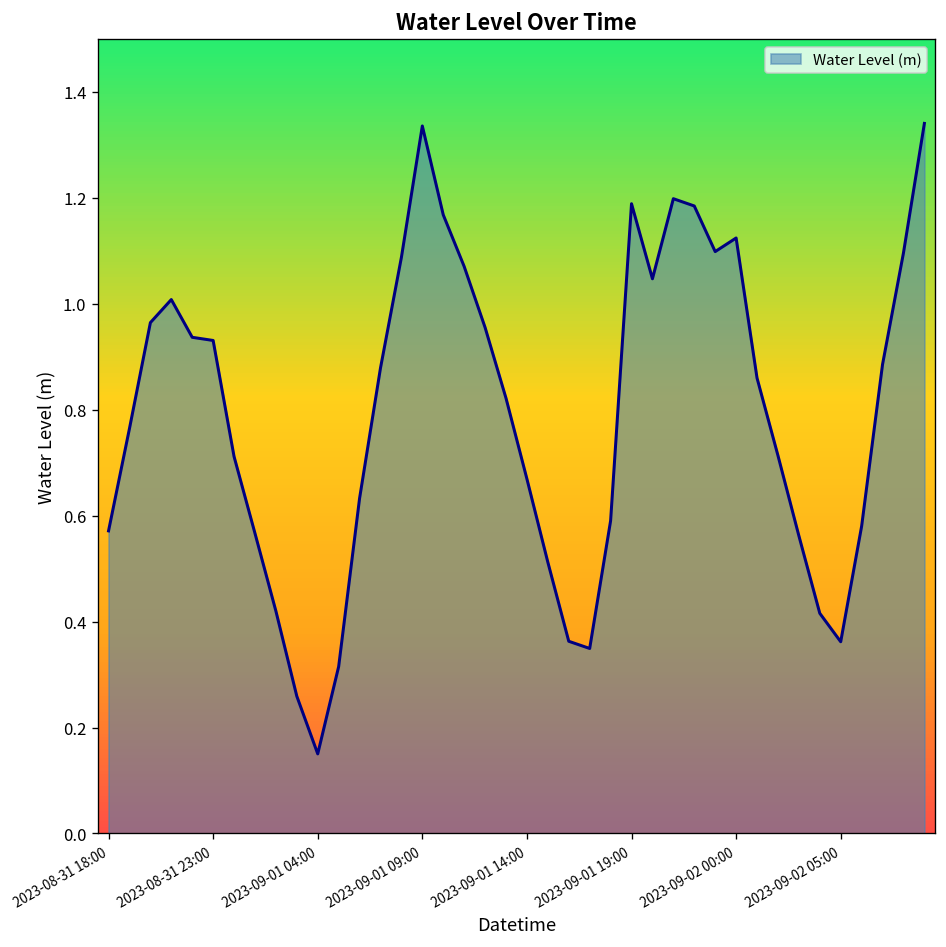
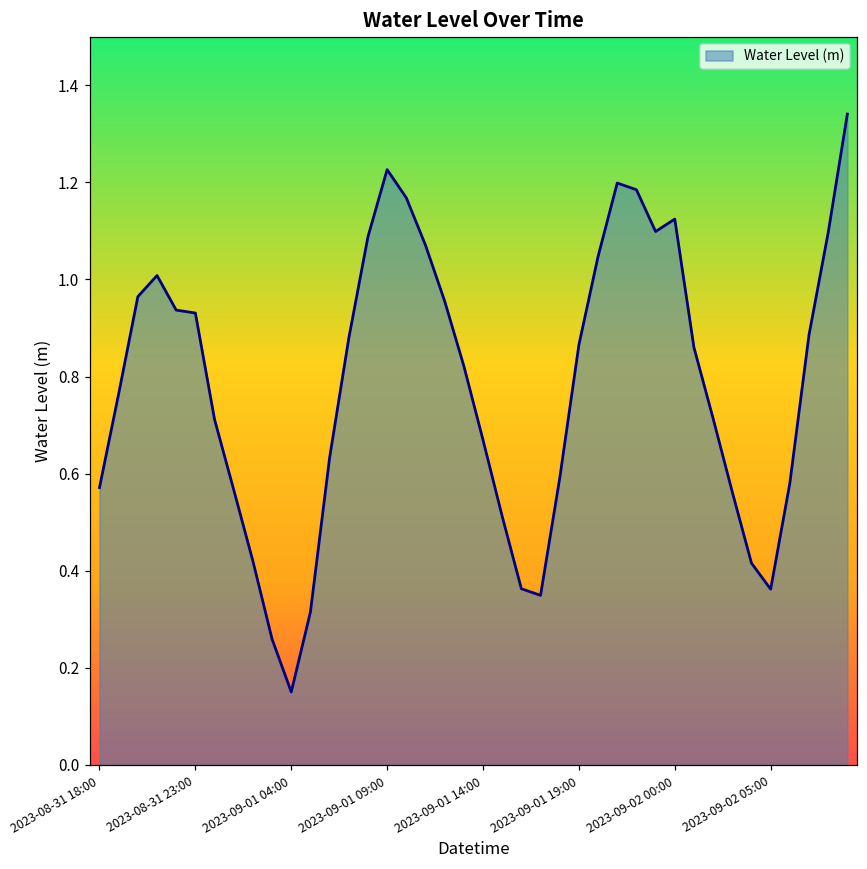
  {
    "2023-08-31 18:00": 0.57,
    "2023-08-31 23:00": 0.93,
    "2023-09-01 04:00": 0.15,
-   "2023-09-01 09:00": 1.34,
+   "2023-09-01 09:00": 1.23,
    "2023-09-01 14:00": 0.67,
-   "2023-09-01 19:00": 1.19,
+   "2023-09-01 19:00": 0.87,
    "2023-09-02 00:00": 1.12,
    "2023-09-02 05:00": 0.36
  }
